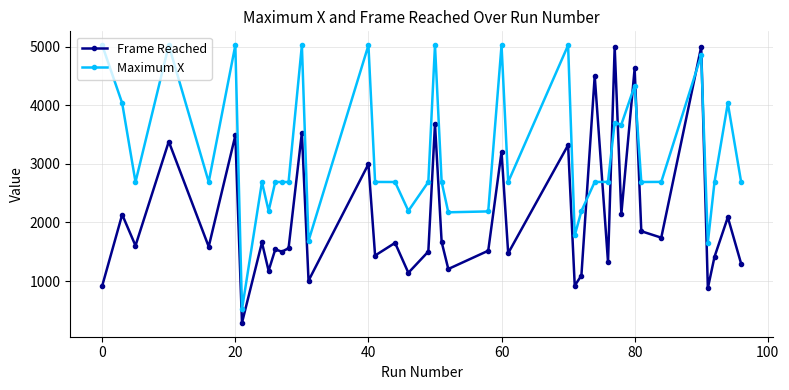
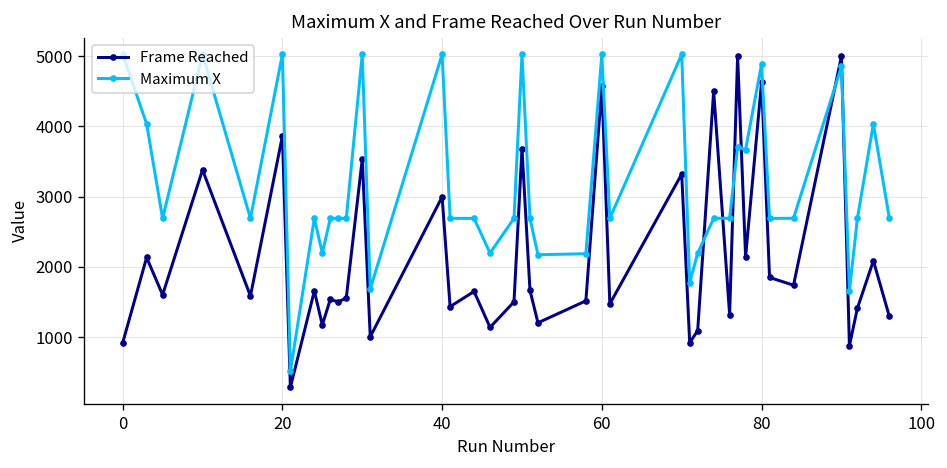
  {
    "Frame Reached": {
      "0": 900,
-     "20": 3500,
+     "20": 3900,
      "40": 3000,
-     "60": 3200,
+     "60": 4600,
      "80": 4600
    },
    "Maximum X": {
      "20": 5000,
      "40": 5000,
      "60": 5000,
-     "80": 4300
+     "80": 4900
    }
  }
